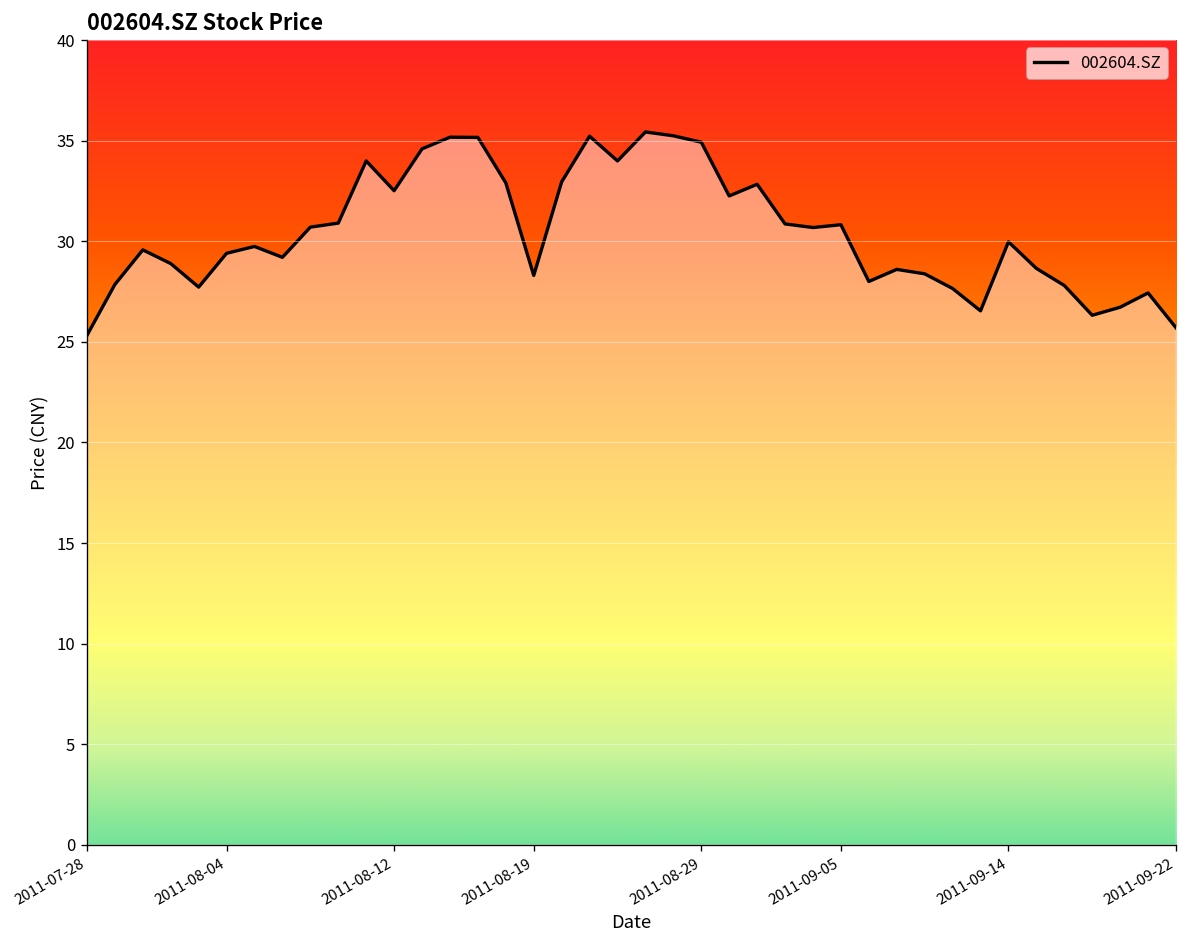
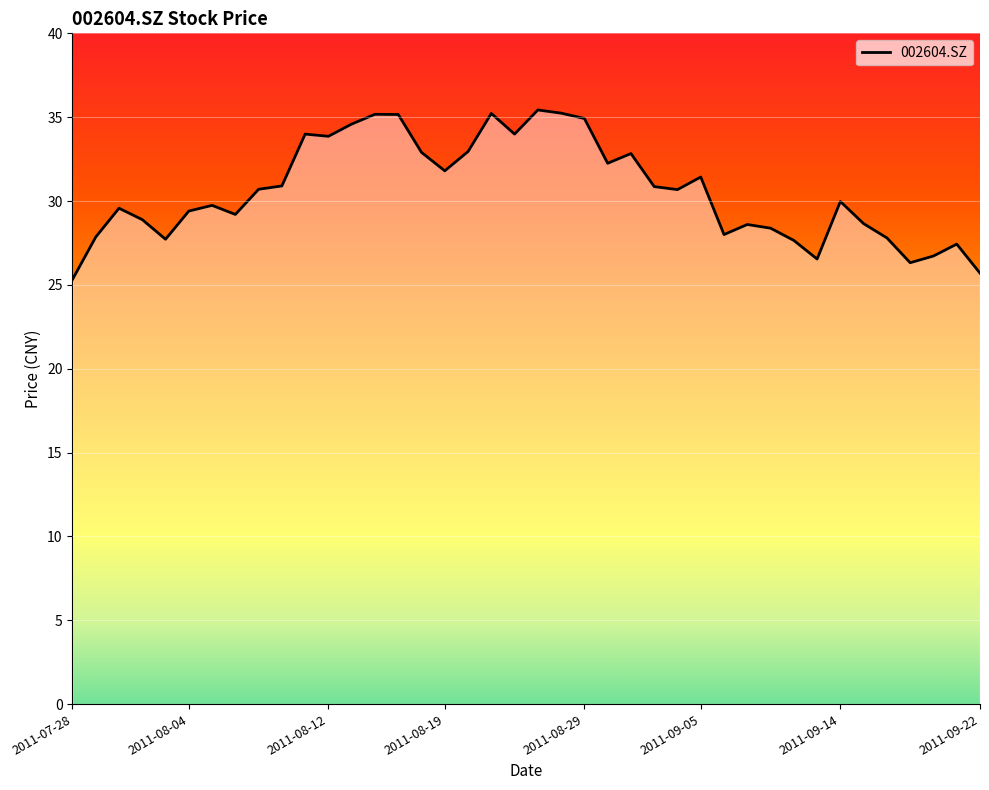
  {
    "2011-07-28": 25.3,
    "2011-08-04": 29.4,
-   "2011-08-12": 32.5,
-   "2011-08-19": 28.3,
+   "2011-08-12": 33.9,
+   "2011-08-19": 31.8,
    "2011-08-29": 34.9,
-   "2011-09-05": 30.8,
+   "2011-09-05": 31.4,
    "2011-09-14": 30.0,
    "2011-09-22": 25.7
  }
